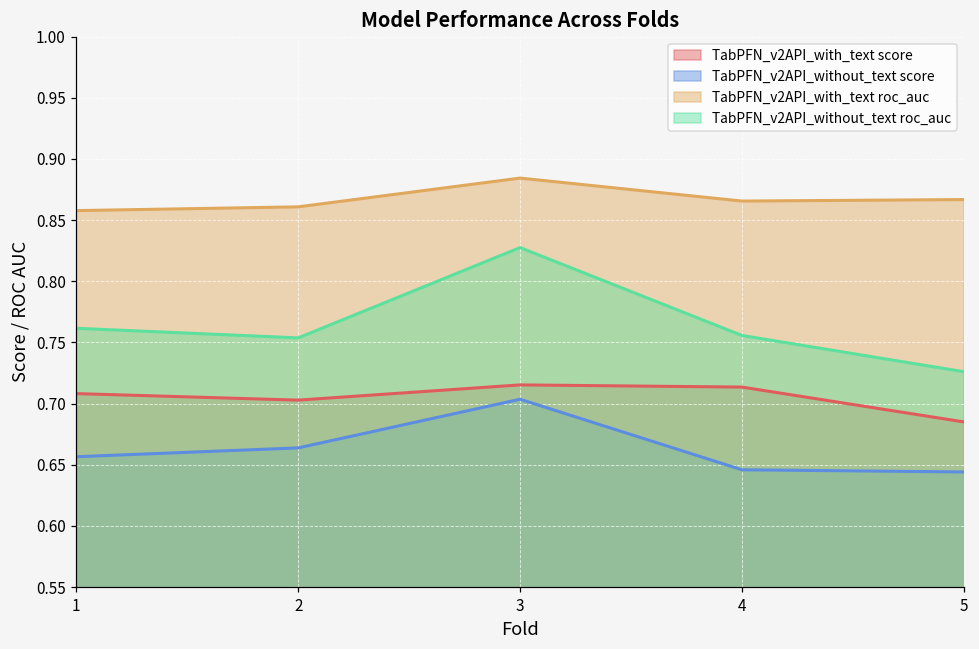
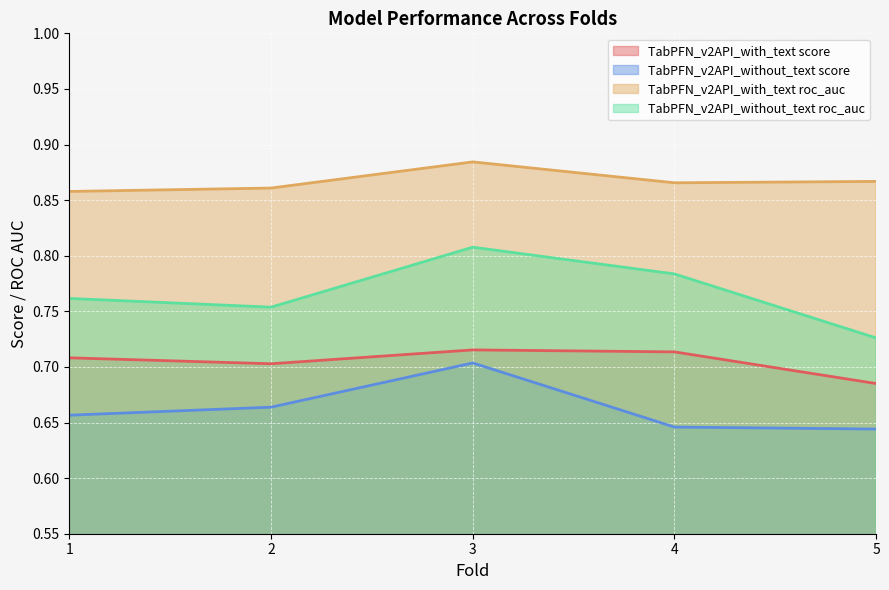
  {
    "TabPFN_v2API_without_text score": {
      "1": 0.657,
      "2": 0.664,
      "3": 0.704,
      "4": 0.646,
      "5": 0.644
    },
    "TabPFN_v2API_without_text roc_auc": {
      "1": 0.762,
      "2": 0.754,
-     "3": 0.828,
-     "4": 0.756,
+     "3": 0.808,
+     "4": 0.784,
      "5": 0.726
    }
  }
